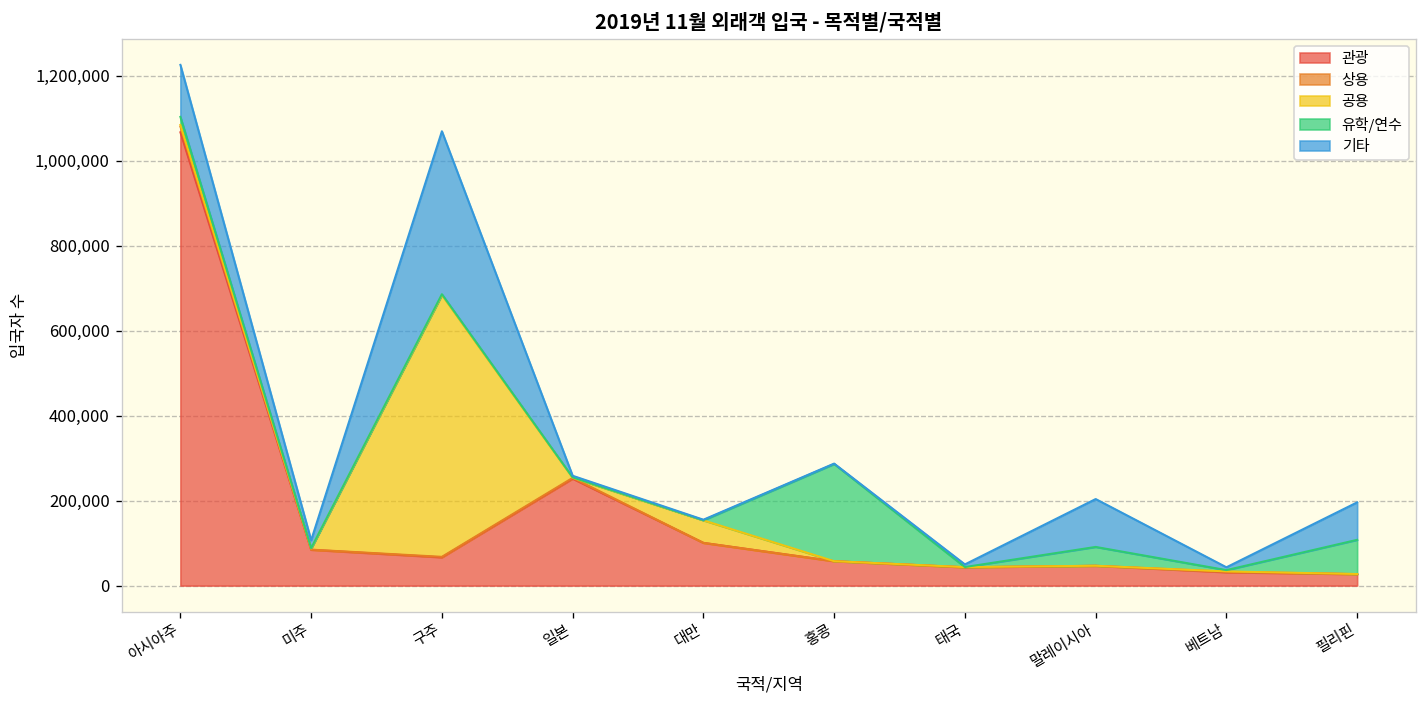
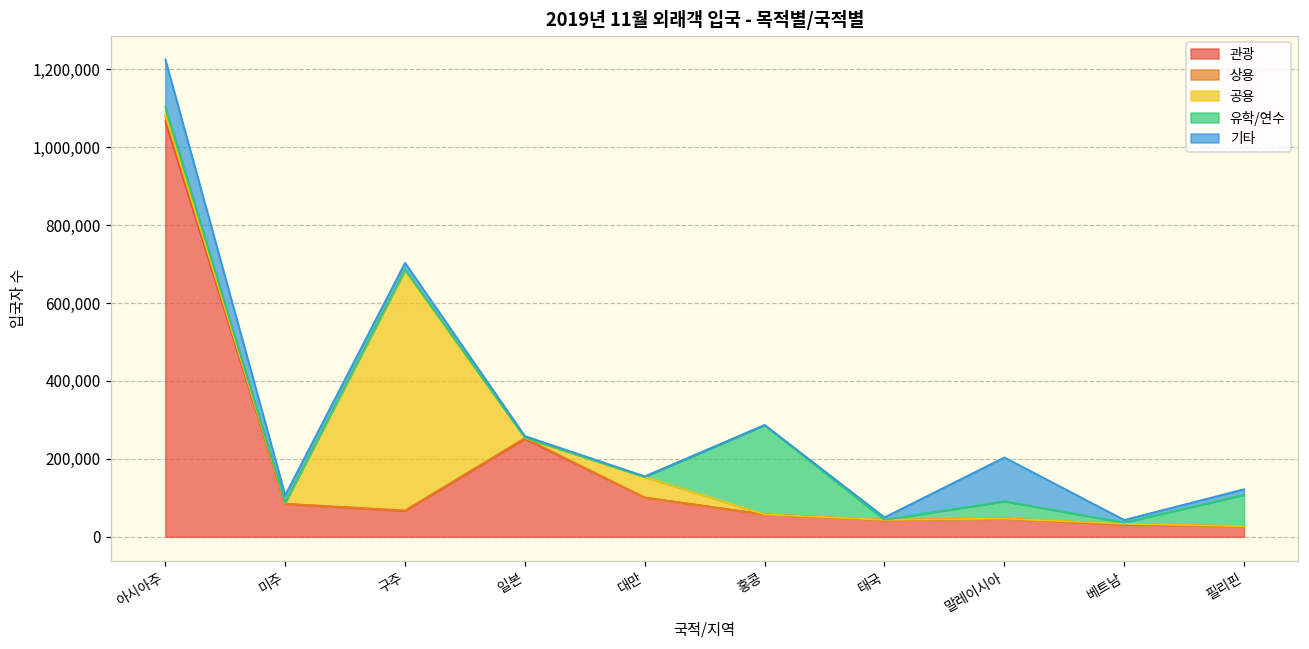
  {
    "유학/연수": {
      "아시아주": "20,000",
      "말레이시아": "40,000",
      "필리핀": "80,000"
    },
    "기타": {
      "아시아주": "120,000",
      "미주": "20,000",
-     "구주": "380,000",
+     "구주": "20,000",
      "말레이시아": "110,000",
-     "필리핀": "90,000"
+     "필리핀": "10,000"
    }
  }
